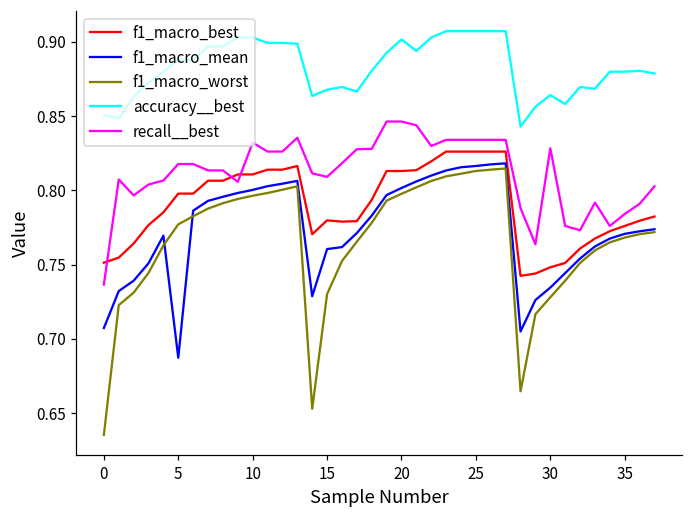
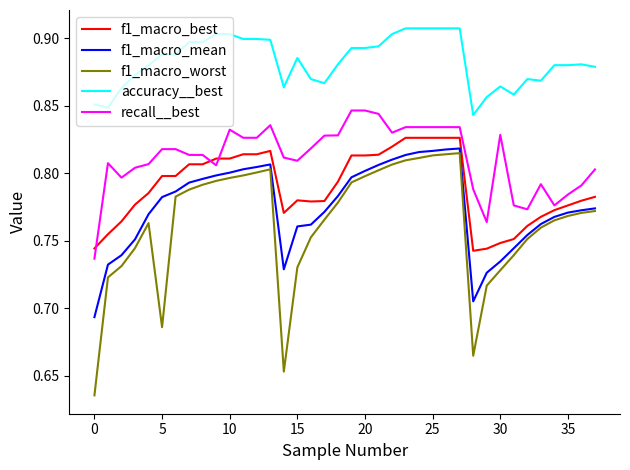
  {
    "f1_macro_best": {
-     "0": 0.751,
+     "0": 0.744,
      "5": 0.798,
      "10": 0.811,
      "15": 0.780,
      "20": 0.813,
      "25": 0.826,
      "30": 0.748,
      "35": 0.776
    },
    "f1_macro_mean": {
-     "0": 0.707,
-     "5": 0.687,
+     "0": 0.693,
+     "5": 0.782,
      "10": 0.800,
      "15": 0.761,
      "20": 0.802,
      "25": 0.816,
      "30": 0.735,
      "35": 0.771
    },
    "f1_macro_worst": {
      "0": 0.635,
-     "5": 0.777,
+     "5": 0.686,
      "10": 0.796,
      "15": 0.730,
      "20": 0.798,
      "25": 0.813,
      "30": 0.728,
      "35": 0.768
    },
    "accuracy__best": {
-     "15": 0.868,
-     "20": 0.902,
+     "15": 0.885,
+     "20": 0.893,
      "25": 0.907,
      "30": 0.864,
      "35": 0.880
    },
    "recall__best": {
      "0": 0.737,
      "5": 0.818,
      "10": 0.832,
      "15": 0.809,
      "20": 0.846,
      "25": 0.834,
      "30": 0.828,
      "35": 0.784
    }
  }
